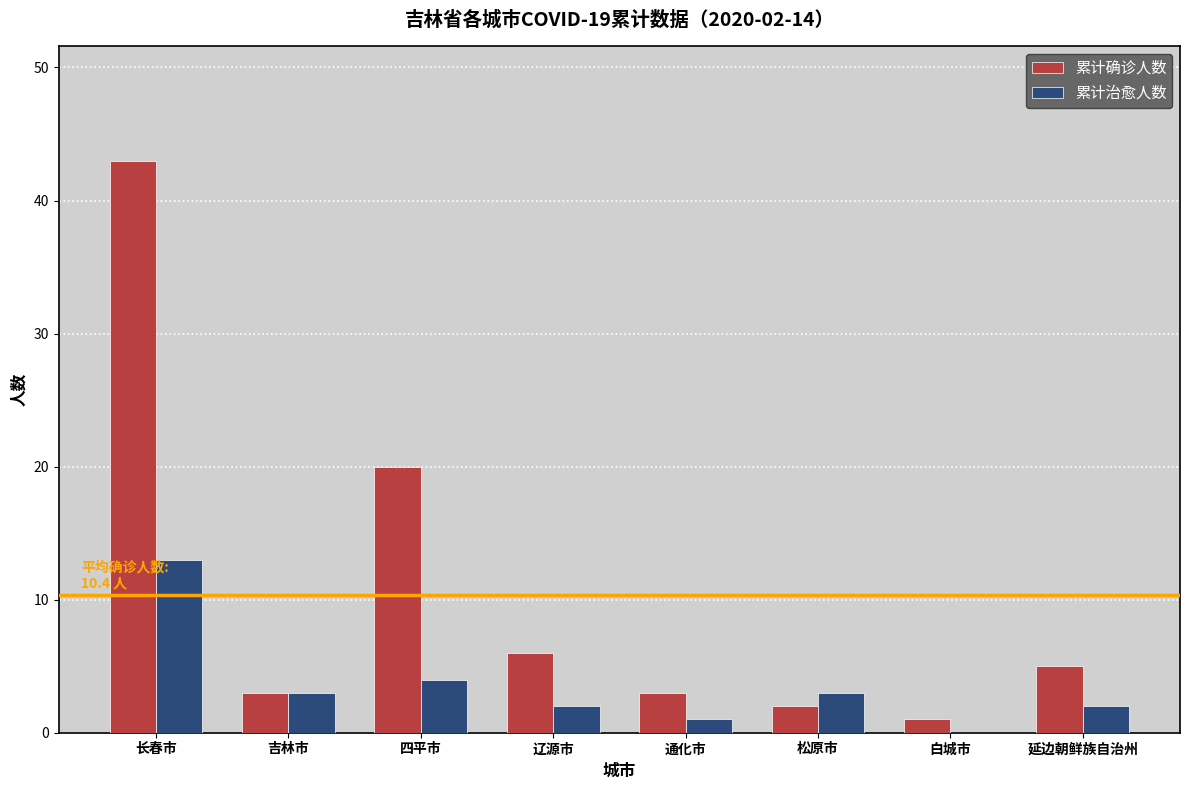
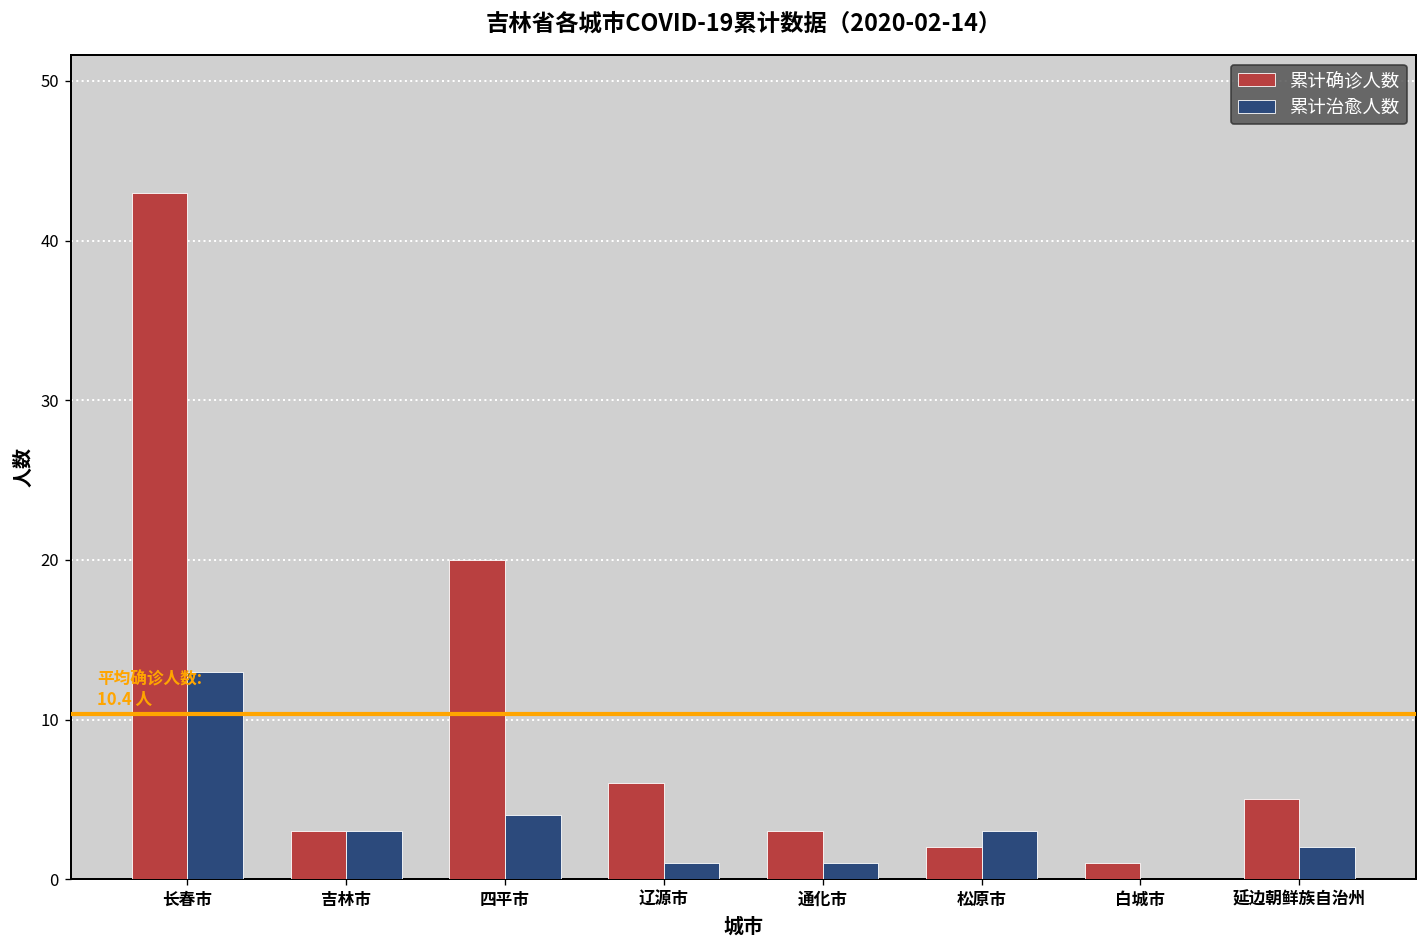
  {
    "累计确诊人数": {
      "吉林市": 3,
      "四平市": 20,
      "辽源市": 6,
      "通化市": 3,
      "松原市": 2,
      "白城市": 1,
      "延边朝鲜族自治州": 5
    },
    "累计治愈人数": {
      "长春市": 13,
      "吉林市": 3,
      "四平市": 4,
-     "辽源市": 2,
+     "辽源市": 1,
      "通化市": 1,
      "松原市": 3,
      "白城市": 0,
      "延边朝鲜族自治州": 2
    }
  }
